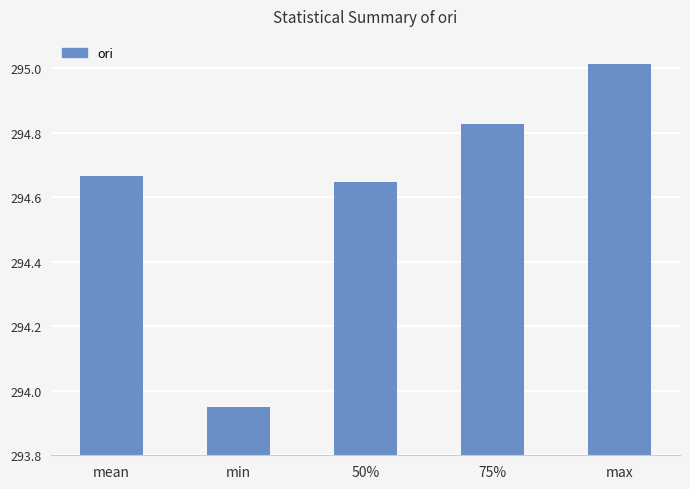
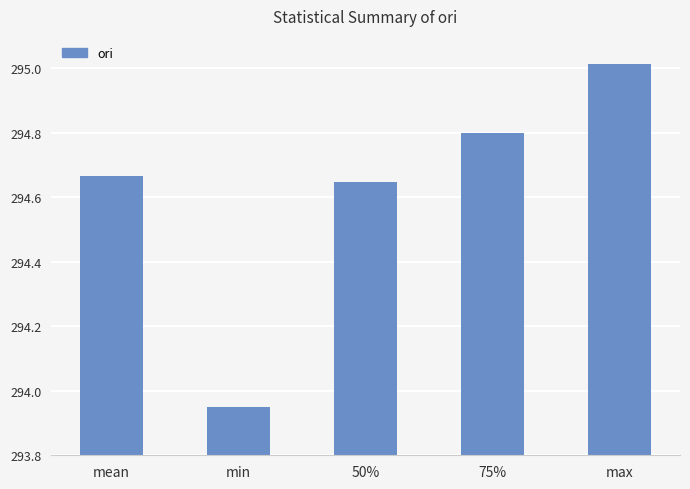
  {
    "mean": 294.66,
    "min": 293.95,
    "50%": 294.65,
-   "75%": 294.83,
+   "75%": 294.80,
    "max": 295.01
  }
